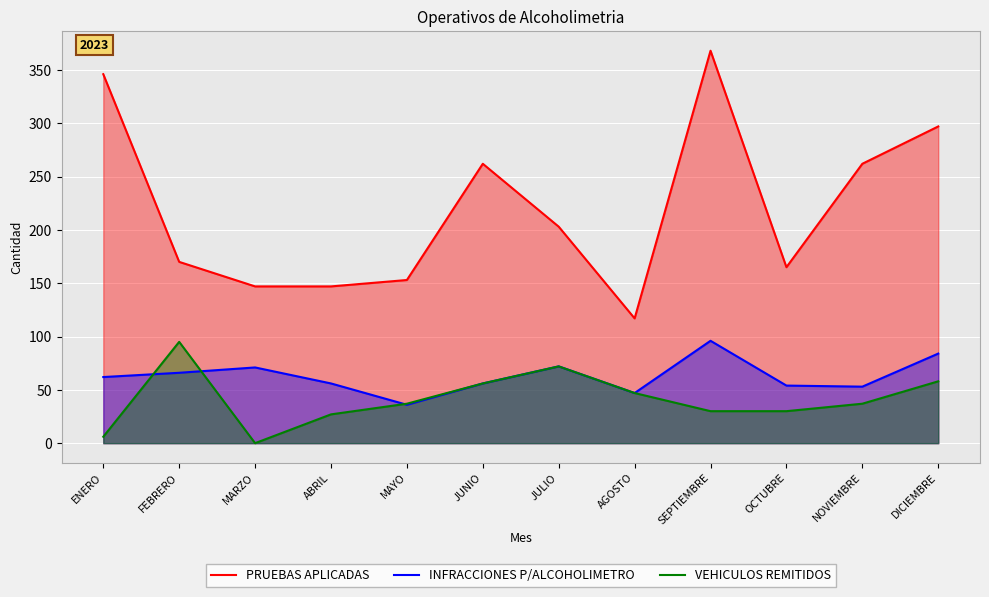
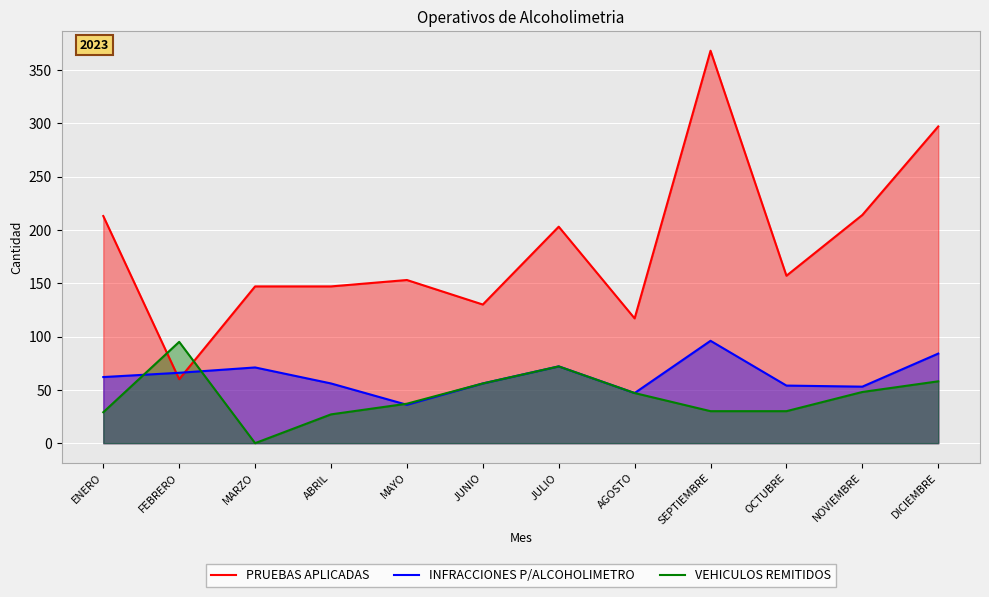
  {
    "PRUEBAS APLICADAS": {
-     "ENERO": 346,
-     "FEBRERO": 170,
+     "ENERO": 213,
+     "FEBRERO": 60,
      "MARZO": 147,
      "ABRIL": 147,
      "MAYO": 153,
-     "JUNIO": 262,
+     "JUNIO": 130,
      "JULIO": 203,
      "AGOSTO": 117,
      "SEPTIEMBRE": 368,
-     "OCTUBRE": 165,
-     "NOVIEMBRE": 262,
+     "OCTUBRE": 157,
+     "NOVIEMBRE": 214,
      "DICIEMBRE": 297
    },
    "INFRACCIONES P/ALCOHOLIMETRO": {
      "ENERO": 62,
      "FEBRERO": 66,
      "MARZO": 71,
      "ABRIL": 56,
      "SEPTIEMBRE": 96,
      "OCTUBRE": 54,
      "NOVIEMBRE": 53,
      "DICIEMBRE": 84
    },
    "VEHICULOS REMITIDOS": {
-     "ENERO": 6,
+     "ENERO": 29,
      "FEBRERO": 95,
      "MARZO": 0,
      "ABRIL": 27,
      "SEPTIEMBRE": 30,
      "OCTUBRE": 30,
-     "NOVIEMBRE": 37,
+     "NOVIEMBRE": 48,
      "DICIEMBRE": 58
    }
  }
